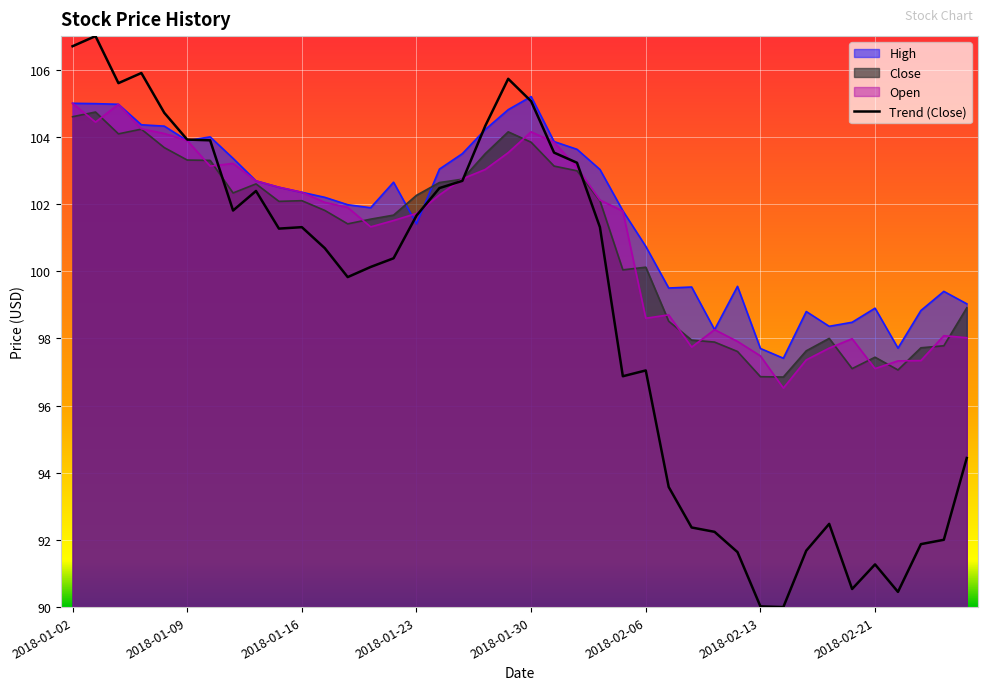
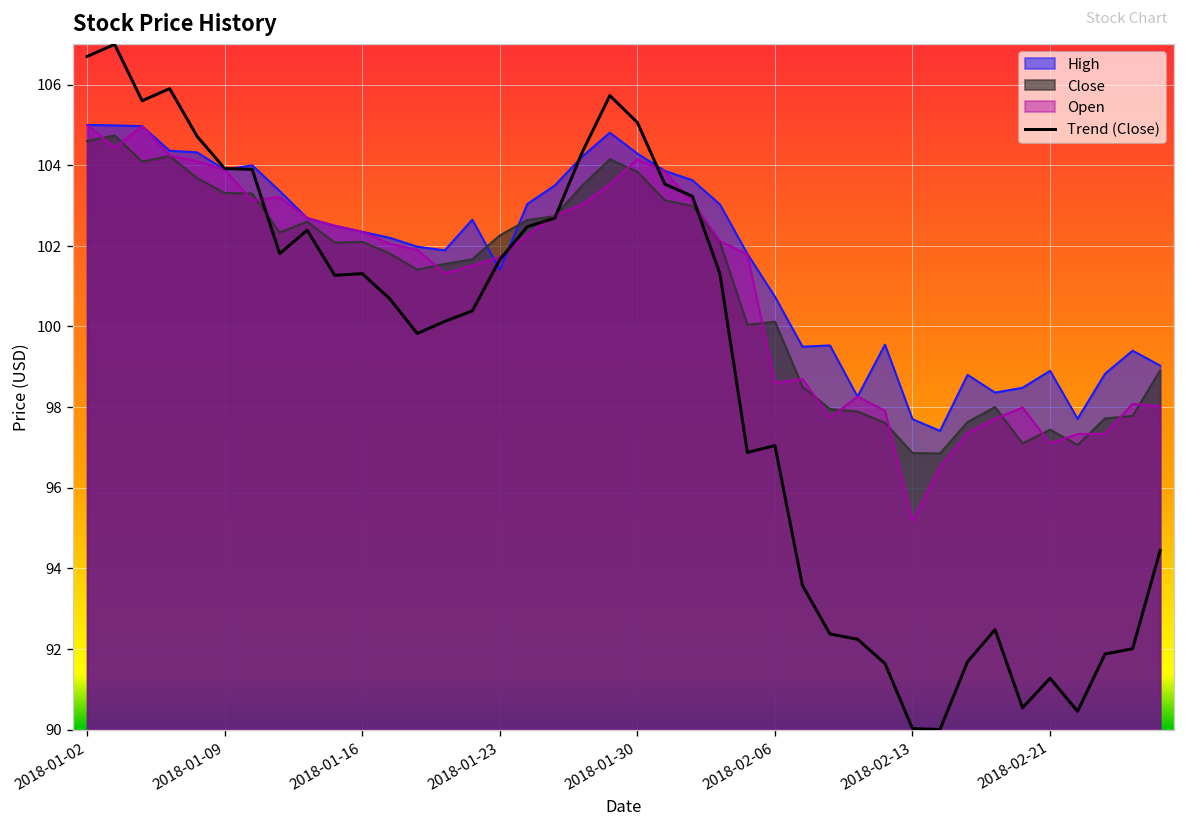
  {
    "High": {
      "2018-01-23": 101.4,
-     "2018-01-30": 105.2,
+     "2018-01-30": 104.3,
      "2018-02-06": 100.7,
      "2018-02-13": 97.7,
      "2018-02-21": 98.9
    },
    "Close": {
      "2018-01-02": 104.6,
      "2018-01-09": 103.3,
      "2018-01-16": 102.1,
      "2018-01-23": 102.3,
      "2018-01-30": 103.8,
      "2018-02-06": 100.1,
      "2018-02-13": 96.9,
      "2018-02-21": 97.4
    },
    "Open": {
      "2018-01-30": 104.2,
      "2018-02-06": 98.6,
-     "2018-02-13": 97.5,
+     "2018-02-13": 95.2,
      "2018-02-21": 97.1
    },
    "Trend (Close)": {
      "2018-01-02": 106.7,
      "2018-01-16": 101.3,
      "2018-01-30": 105.1,
      "2018-02-06": 97.0,
      "2018-02-13": 90.0,
      "2018-02-21": 91.3
    }
  }
